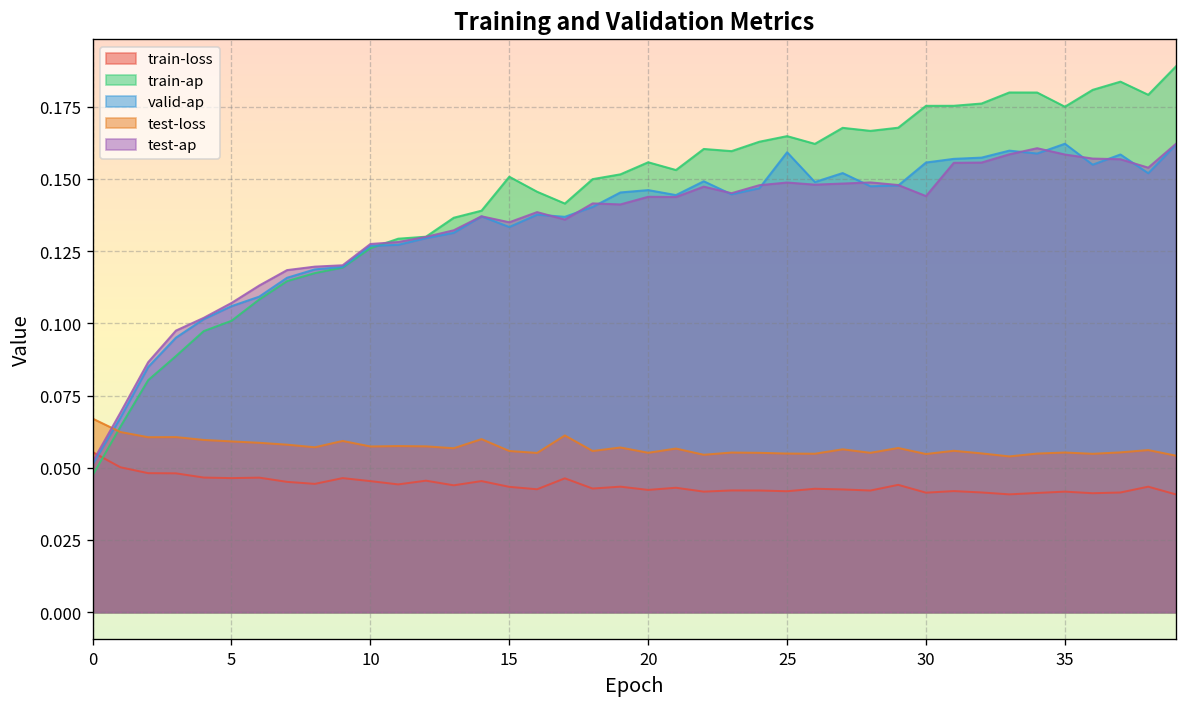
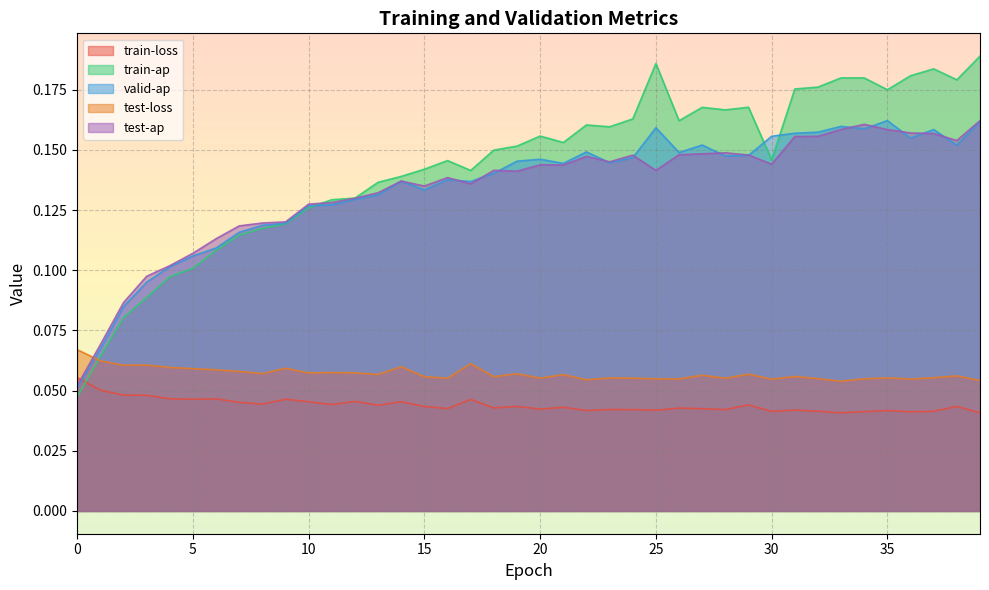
  {
    "train-ap": {
      "0": 0.047,
      "5": 0.101,
-     "15": 0.151,
+     "15": 0.142,
      "20": 0.156,
-     "25": 0.165,
-     "30": 0.175,
+     "25": 0.186,
+     "30": 0.146,
      "35": 0.175
    },
    "valid-ap": {
      "5": 0.106,
      "15": 0.133,
      "20": 0.146,
      "25": 0.159,
      "30": 0.156,
      "35": 0.162
    },
    "test-ap": {
      "5": 0.107,
      "15": 0.135,
      "20": 0.144,
-     "25": 0.149,
+     "25": 0.141,
      "30": 0.144,
      "35": 0.158
    }
  }
